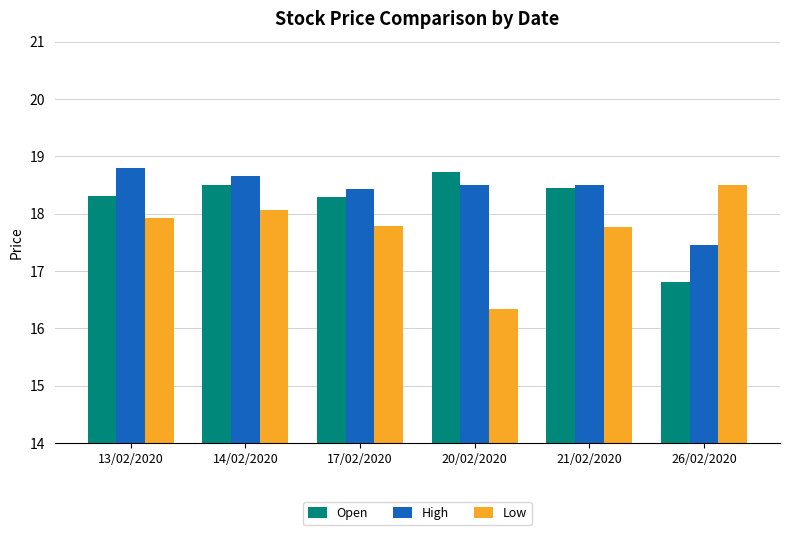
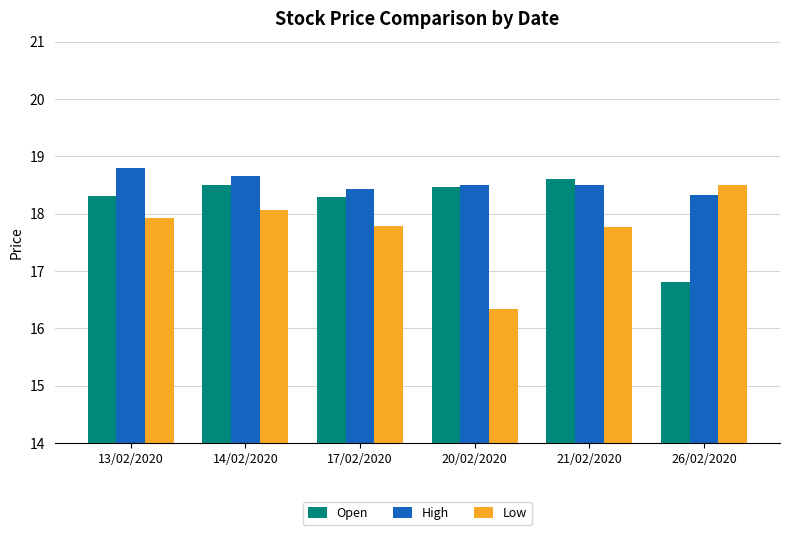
  {
    "Open": {
      "13/02/2020": 18.3,
      "14/02/2020": 18.5,
      "17/02/2020": 18.3,
-     "20/02/2020": 18.7,
-     "21/02/2020": 18.4,
+     "20/02/2020": 18.5,
+     "21/02/2020": 18.6,
      "26/02/2020": 16.8
    },
    "High": {
      "13/02/2020": 18.8,
      "14/02/2020": 18.6,
      "17/02/2020": 18.4,
      "20/02/2020": 18.5,
      "21/02/2020": 18.5,
-     "26/02/2020": 17.5
+     "26/02/2020": 18.3
    },
    "Low": {
      "13/02/2020": 17.9,
      "14/02/2020": 18.1,
      "17/02/2020": 17.8,
      "20/02/2020": 16.3,
      "21/02/2020": 17.8,
      "26/02/2020": 18.5
    }
  }
